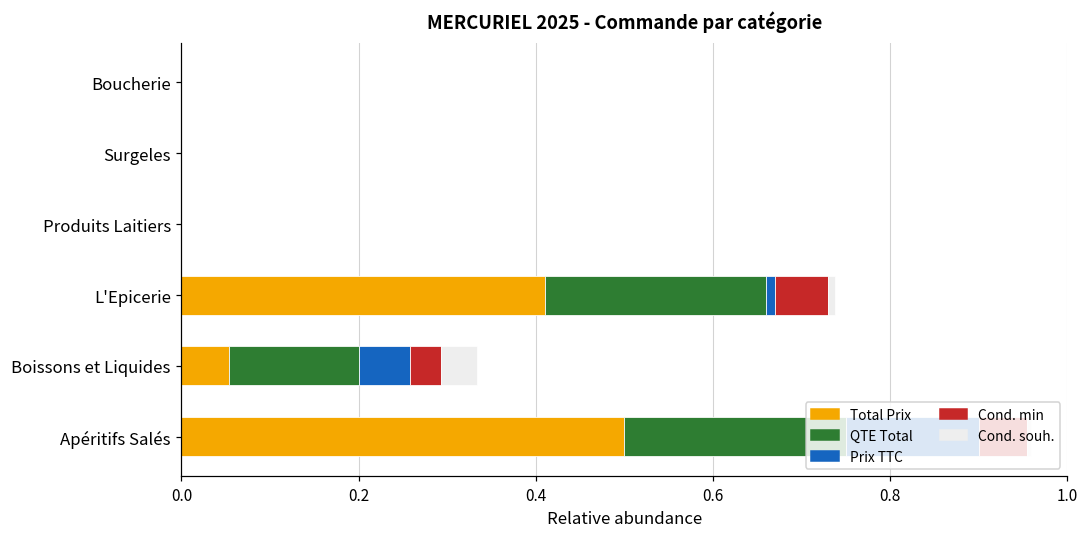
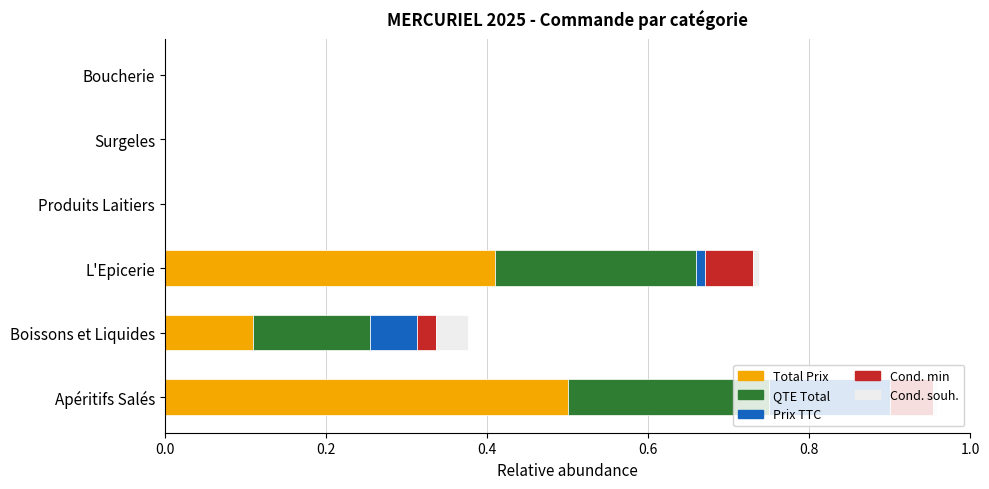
  {
    "Total Prix": {
      "Boucherie": 0.00,
      "Surgeles": 0.00,
      "Produits Laitiers": 0.00,
      "L'Epicerie": 0.41,
-     "Boissons et Liquides": 0.05,
+     "Boissons et Liquides": 0.11,
      "Apéritifs Salés": 0.50
    },
    "QTE Total": {
      "Boucherie": 0.00,
      "Surgeles": 0.00,
      "Produits Laitiers": 0.00,
      "L'Epicerie": 0.25,
      "Boissons et Liquides": 0.15
    },
    "Prix TTC": {
      "Boucherie": 0.00,
      "Surgeles": 0.00,
      "Produits Laitiers": 0.00,
      "L'Epicerie": 0.01,
      "Boissons et Liquides": 0.06
    },
    "Cond. min": {
      "Boucherie": 0.00,
      "Surgeles": 0.00,
      "Produits Laitiers": 0.00,
      "L'Epicerie": 0.06,
-     "Boissons et Liquides": 0.04
+     "Boissons et Liquides": 0.02
    },
    "Cond. souh.": {
      "Boucherie": 0.00,
      "Surgeles": 0.00,
      "Produits Laitiers": 0.00,
      "L'Epicerie": 0.01,
      "Boissons et Liquides": 0.04
    }
  }
